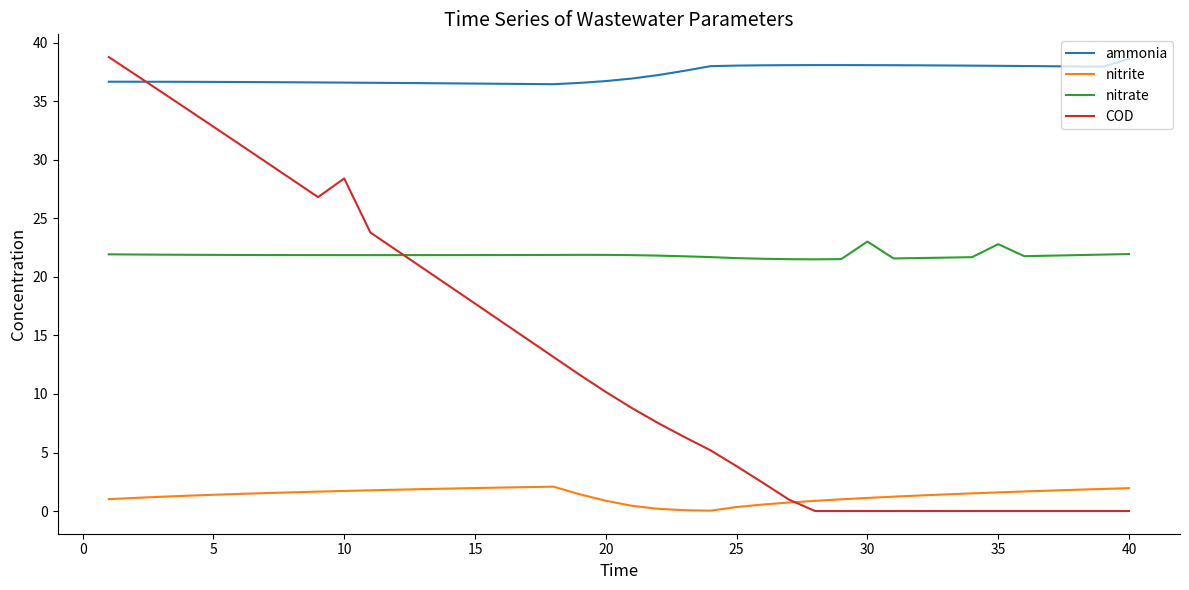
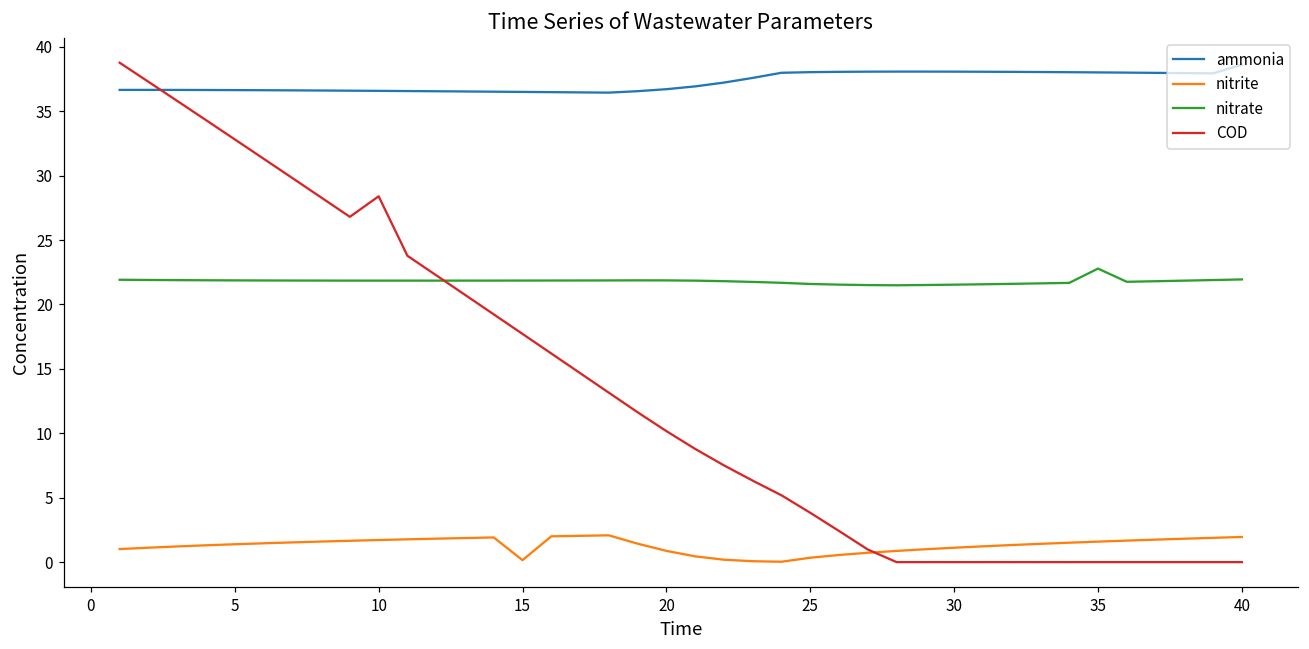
  {
    "ammonia": {
      "5": 36.6,
      "10": 36.6,
      "15": 36.5,
      "20": 36.7,
      "25": 38.0,
      "30": 38.1,
      "35": 38.0
    },
    "nitrite": {
      "5": 1.4,
      "10": 1.7,
-     "15": 2.0,
+     "15": 0.2,
      "20": 0.9,
      "25": 0.3,
      "30": 1.1,
      "35": 1.6,
      "40": 2.0
    },
    "nitrate": {
      "5": 21.9,
      "10": 21.9,
      "15": 21.9,
      "20": 21.9,
      "25": 21.6,
-     "30": 23.0,
+     "30": 21.5,
      "35": 22.8,
      "40": 21.9
    },
    "COD": {
      "5": 32.8,
      "10": 28.4,
      "15": 17.7,
      "20": 10.2,
      "25": 3.8,
      "30": 0.0,
      "35": 0.0,
      "40": 0.0
    }
  }
